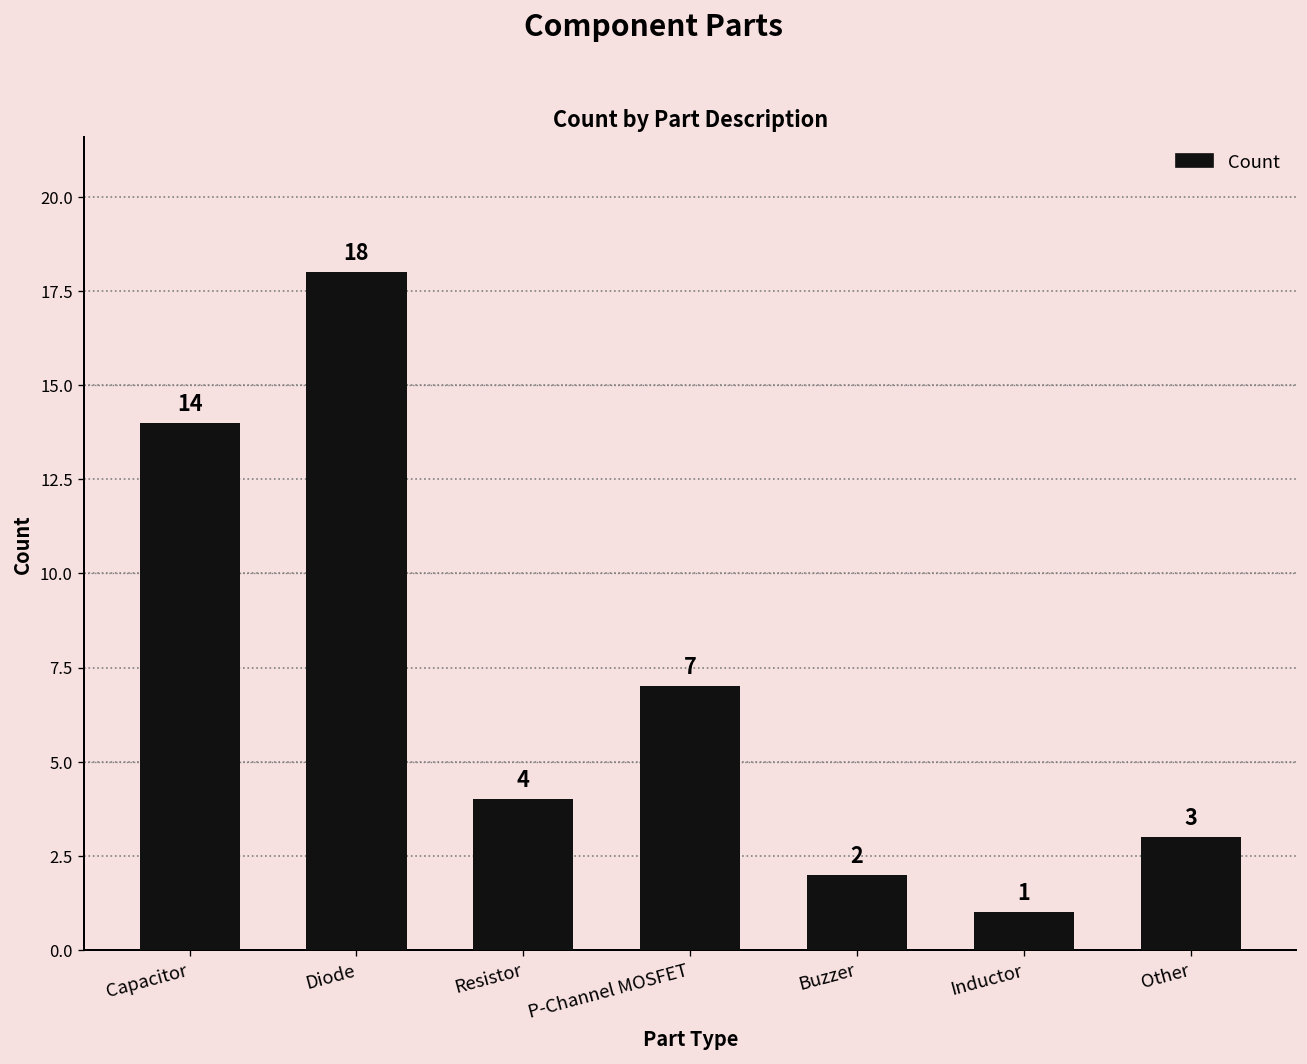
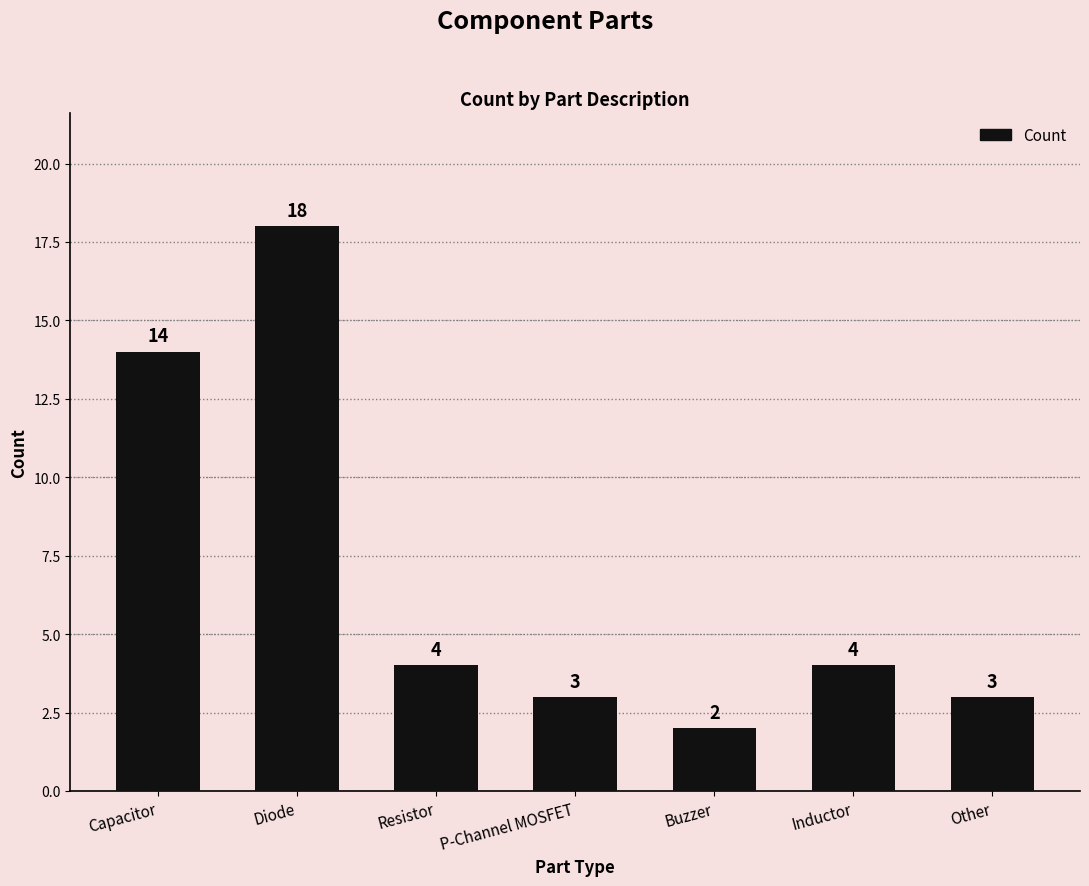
  {
    "Capacitor": 14,
    "Diode": 18,
    "Resistor": 4,
-   "P-Channel MOSFET": 7,
+   "P-Channel MOSFET": 3,
    "Buzzer": 2,
-   "Inductor": 1,
+   "Inductor": 4,
    "Other": 3
  }
